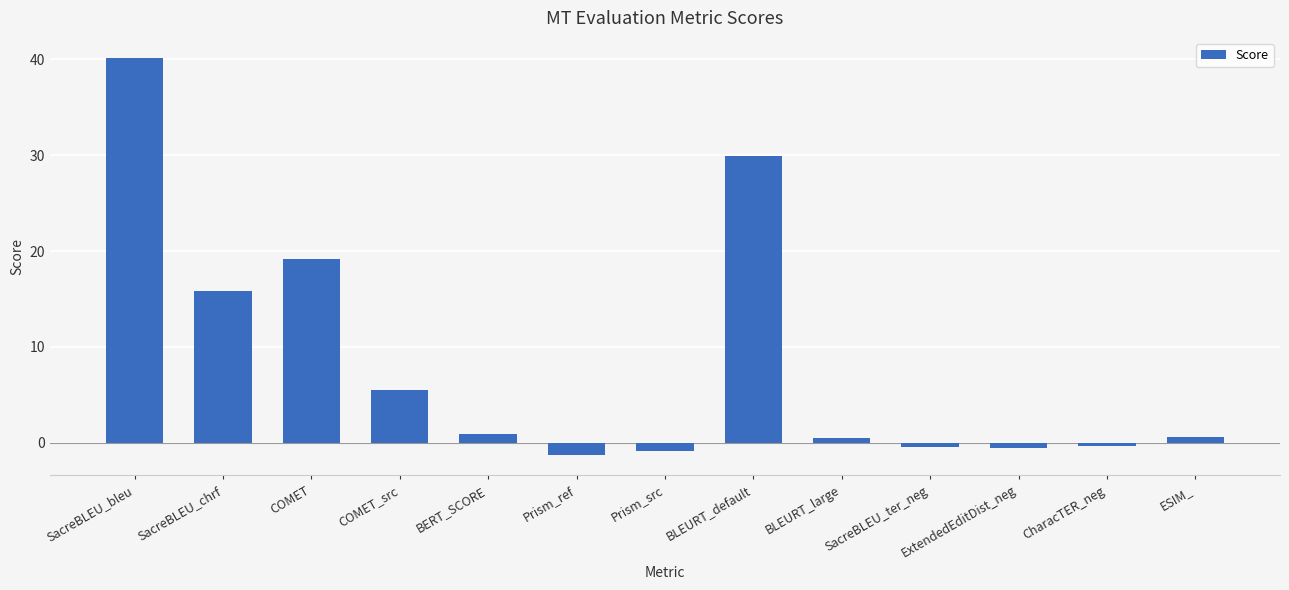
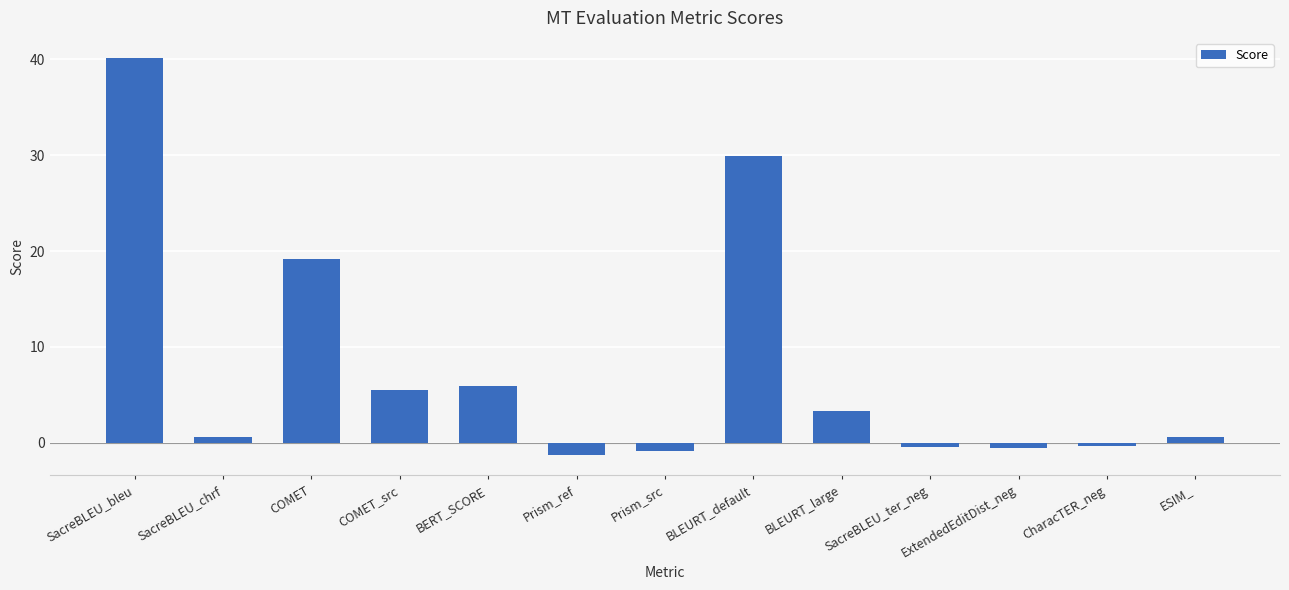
  {
    "SacreBLEU_bleu": 40,
-   "SacreBLEU_chrf": 16,
+   "SacreBLEU_chrf": 1,
    "COMET": 19,
    "COMET_src": 6,
-   "BERT_SCORE": 1,
+   "BERT_SCORE": 6,
    "Prism_ref": -1,
    "Prism_src": -1,
    "BLEURT_default": 30,
-   "BLEURT_large": 1,
+   "BLEURT_large": 3,
    "SacreBLEU_ter_neg": 0,
    "ExtendedEditDist_neg": -1,
    "CharacTER_neg": 0,
    "ESIM_": 1
  }
